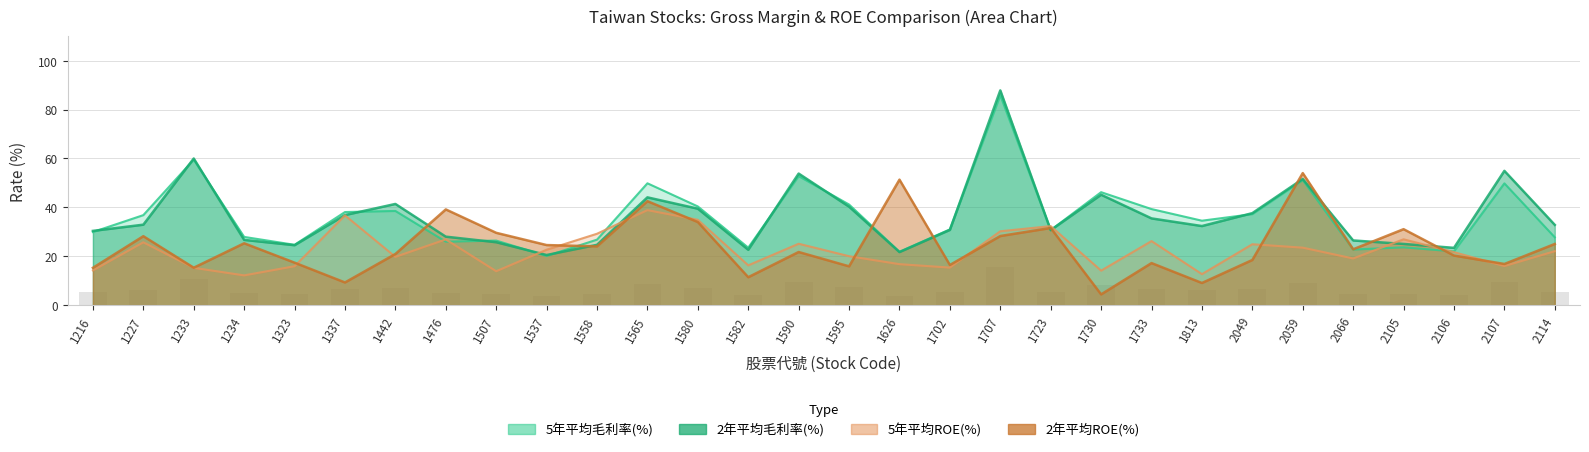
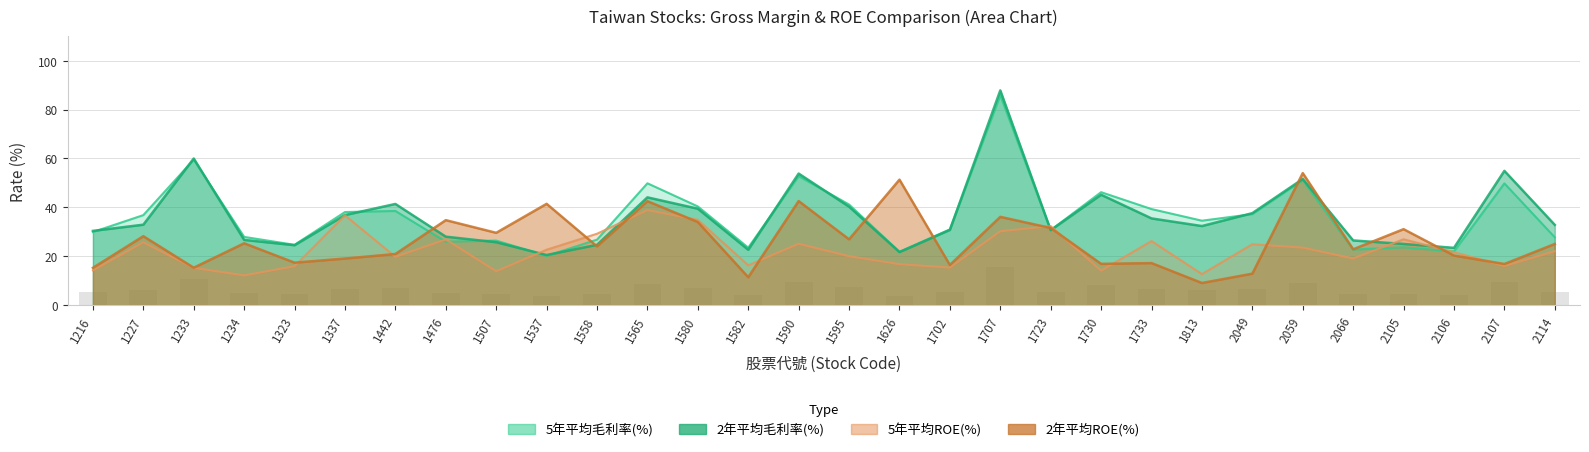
  {
    "2年平均ROE(%)": {
      "1227": 28,
      "1234": 25,
      "1323": 17,
-     "1337": 9,
+     "1337": 19,
      "1442": 21,
-     "1476": 39,
+     "1476": 35,
      "1507": 30,
-     "1537": 25,
+     "1537": 41,
      "1565": 43,
      "1582": 11,
-     "1590": 22,
-     "1595": 16,
+     "1590": 43,
+     "1595": 27,
      "1626": 51,
      "1702": 16,
-     "1707": 28,
-     "1730": 4,
+     "1707": 36,
+     "1730": 17,
      "1733": 17,
      "1813": 9,
-     "2049": 18,
+     "2049": 13,
      "2059": 54,
      "2105": 31,
      "2106": 20,
      "2114": 25
    }
  }
